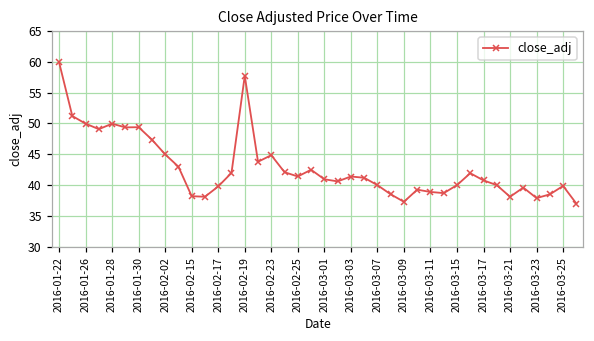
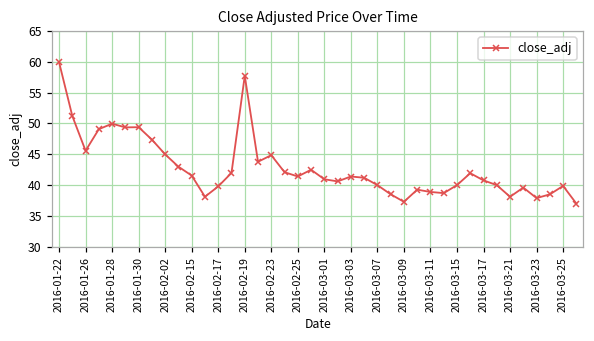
  {
    "2016-01-22": 60,
-   "2016-01-26": 50,
+   "2016-01-26": 46,
    "2016-01-28": 50,
    "2016-01-30": 49,
    "2016-02-02": 45,
-   "2016-02-15": 38,
+   "2016-02-15": 42,
    "2016-02-17": 40,
    "2016-02-19": 58,
    "2016-02-23": 45,
    "2016-02-25": 41,
    "2016-03-01": 41,
    "2016-03-03": 41,
    "2016-03-07": 40,
    "2016-03-09": 37,
    "2016-03-11": 39,
    "2016-03-15": 40,
    "2016-03-17": 41,
    "2016-03-21": 38,
    "2016-03-23": 38,
    "2016-03-25": 40
  }
